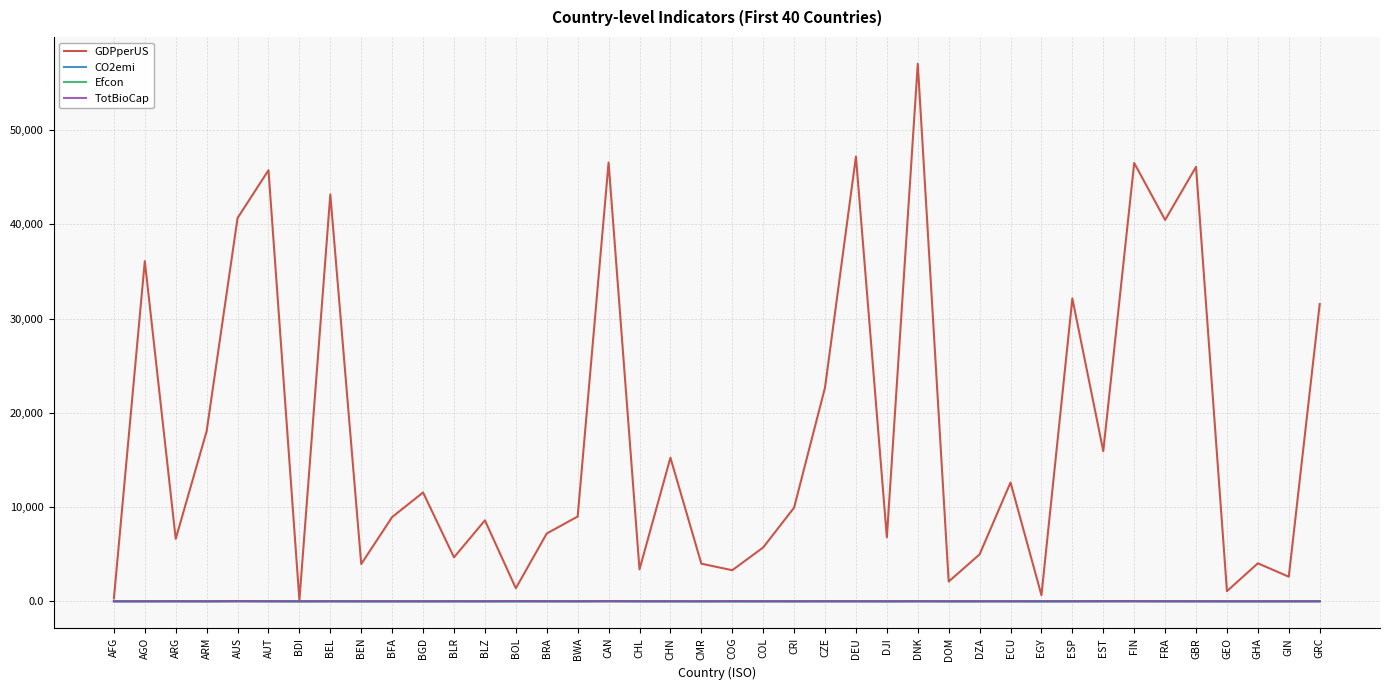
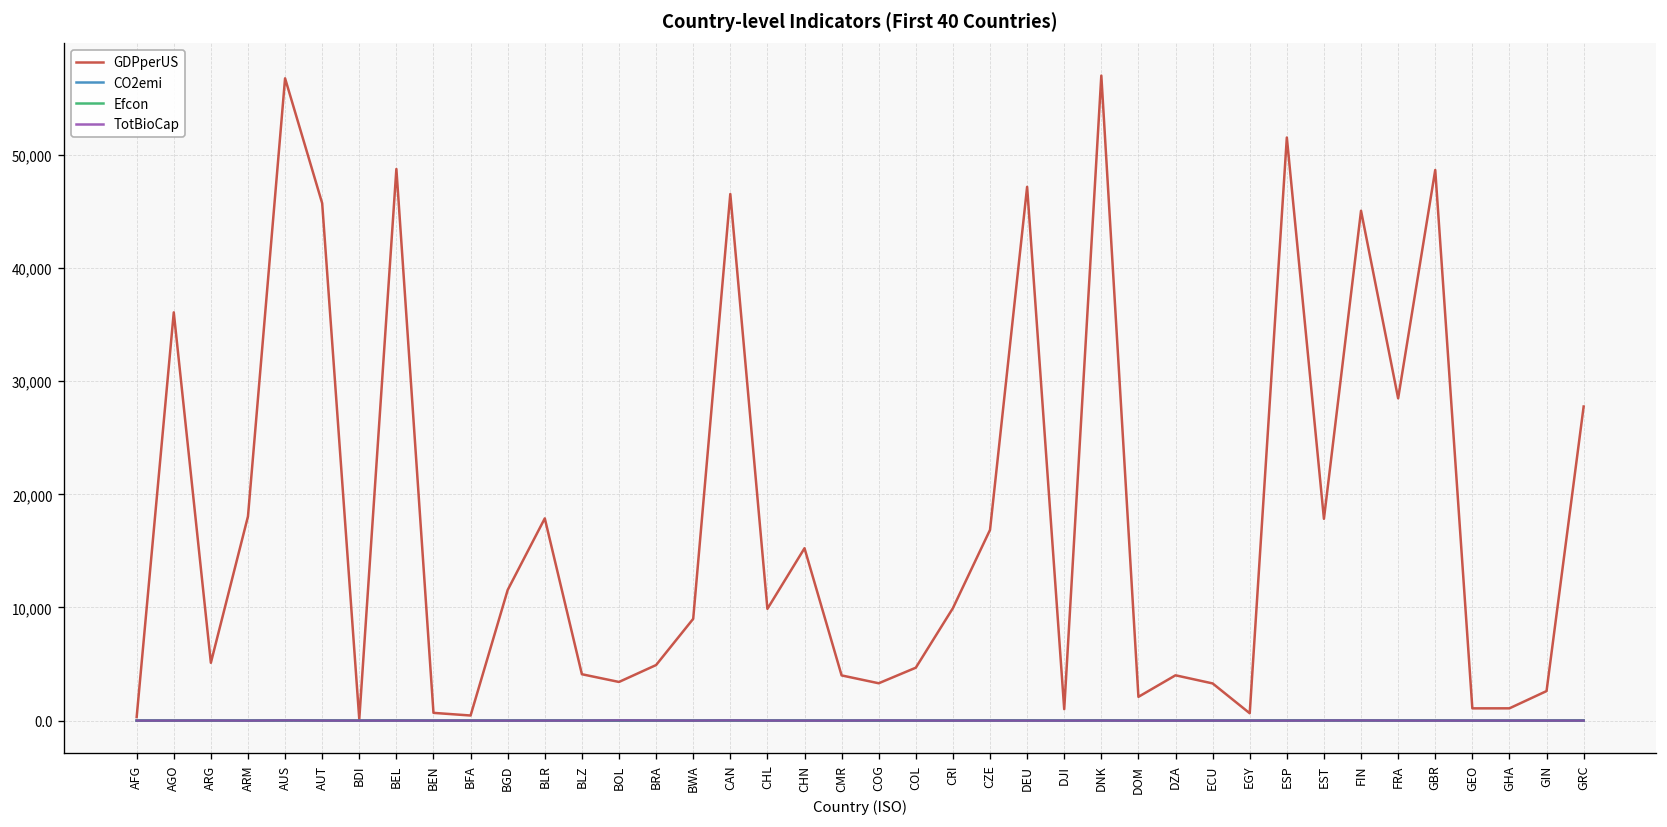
  {
    "GDPperUS": {
      "AFG": "0",
      "AGO": "36,000",
-     "ARG": "7,000",
+     "ARG": "5,000",
      "ARM": "18,000",
-     "AUS": "41,000",
+     "AUS": "57,000",
      "AUT": "46,000",
-     "BEL": "43,000",
-     "BEN": "4,000",
-     "BFA": "9,000",
+     "BEL": "49,000",
+     "BEN": "1,000",
+     "BFA": "0",
      "BGD": "12,000",
-     "BLR": "5,000",
-     "BLZ": "9,000",
-     "BOL": "1,000",
-     "BRA": "7,000",
+     "BLR": "18,000",
+     "BLZ": "4,000",
+     "BOL": "3,000",
+     "BRA": "5,000",
      "BWA": "9,000",
      "CAN": "47,000",
-     "CHL": "3,000",
+     "CHL": "10,000",
      "CHN": "15,000",
      "CMR": "4,000",
      "COG": "3,000",
-     "COL": "6,000",
+     "COL": "5,000",
      "CRI": "10,000",
-     "CZE": "23,000",
+     "CZE": "17,000",
      "DEU": "47,000",
-     "DJI": "7,000",
+     "DJI": "1,000",
      "DNK": "57,000",
      "DOM": "2,000",
-     "DZA": "5,000",
-     "ECU": "13,000",
+     "DZA": "4,000",
+     "ECU": "3,000",
      "EGY": "1,000",
-     "ESP": "32,000",
-     "EST": "16,000",
-     "FIN": "47,000",
-     "FRA": "40,000",
-     "GBR": "46,000",
+     "ESP": "52,000",
+     "EST": "18,000",
+     "FIN": "45,000",
+     "FRA": "28,000",
+     "GBR": "49,000",
      "GEO": "1,000",
-     "GHA": "4,000",
+     "GHA": "1,000",
      "GIN": "3,000",
-     "GRC": "32,000"
+     "GRC": "28,000"
    },
    "TotBioCap": {
      "AFG": "0",
      "AGO": "0",
      "ARG": "0",
      "ARM": "0",
      "AUS": "0",
      "AUT": "0",
      "BEL": "0",
      "BEN": "0",
      "BFA": "0",
      "BGD": "0",
      "BLR": "0",
      "BLZ": "0",
      "BOL": "0",
      "BRA": "0",
      "BWA": "0",
      "CAN": "0",
      "CHL": "0",
      "CHN": "0",
      "CMR": "0",
      "COG": "0",
      "COL": "0",
      "CRI": "0",
      "CZE": "0",
      "DEU": "0",
      "DJI": "0",
      "DNK": "0",
      "DOM": "0",
      "DZA": "0",
      "ECU": "0",
      "EGY": "0",
      "ESP": "0",
      "EST": "0",
      "FIN": "0",
      "FRA": "0",
      "GBR": "0",
      "GEO": "0",
      "GHA": "0",
      "GIN": "0",
      "GRC": "0"
    }
  }
